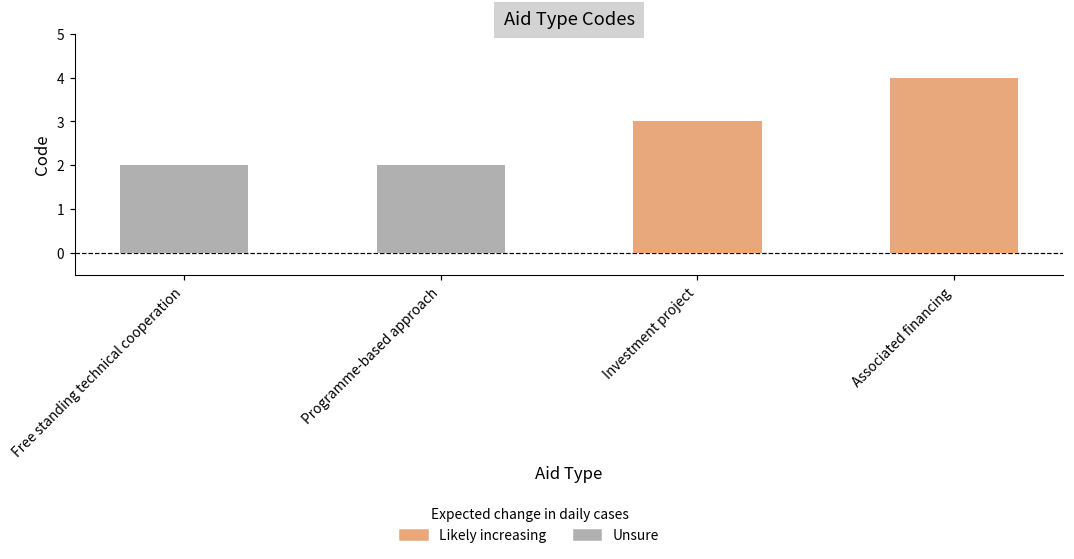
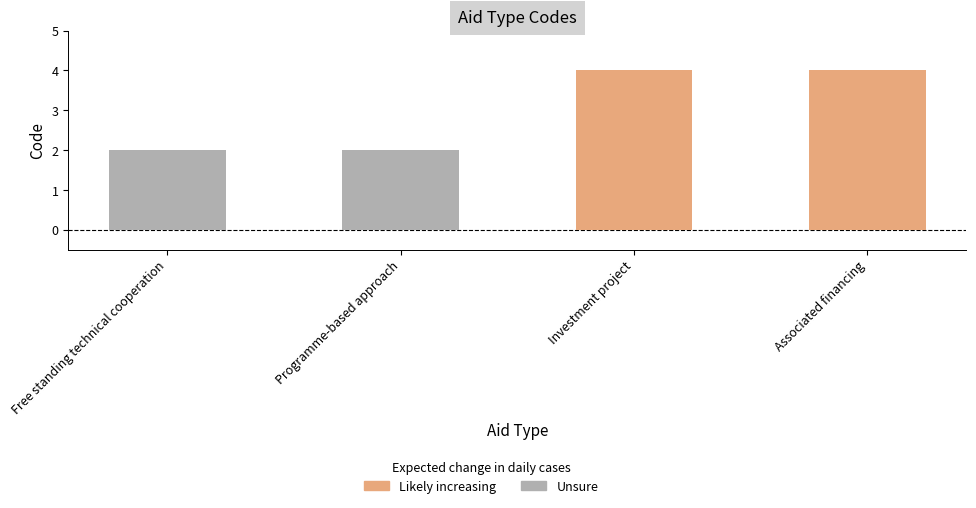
  {
    "Free standing technical cooperation": 2,
    "Programme-based approach": 2,
-   "Investment project": 3,
+   "Investment project": 4,
    "Associated financing": 4
  }
